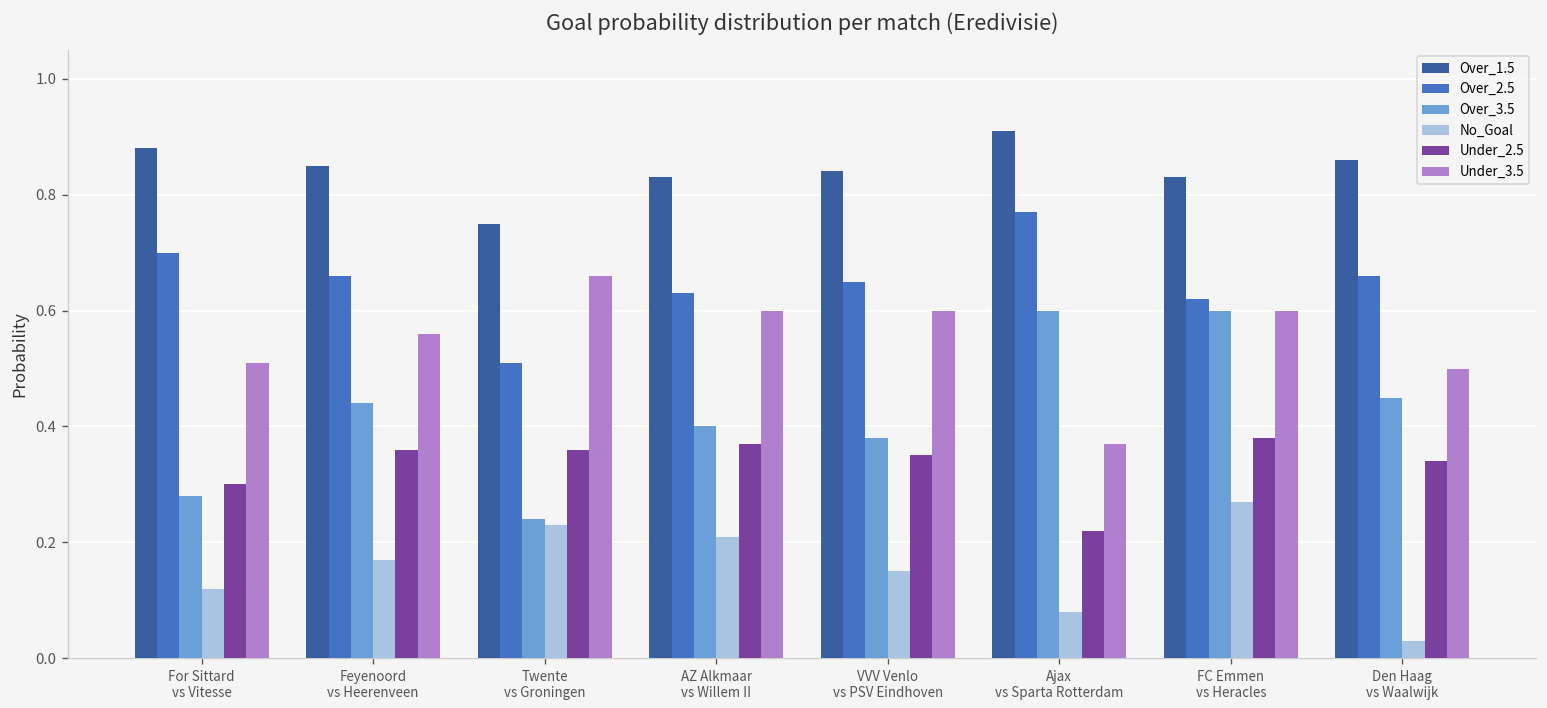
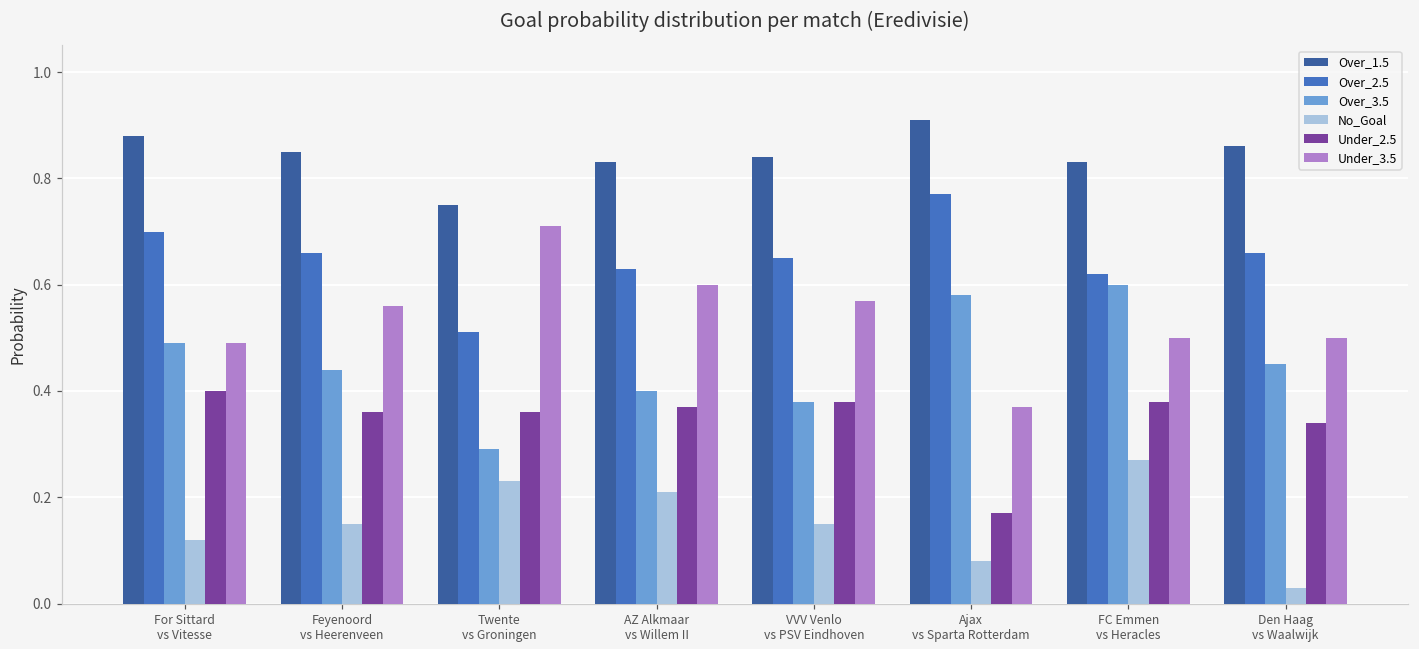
  {
    "Over_3.5": {
-     "For Sittard vs Vitesse": 0.28,
+     "For Sittard vs Vitesse": 0.49,
      "Feyenoord vs Heerenveen": 0.44,
-     "Twente vs Groningen": 0.24,
+     "Twente vs Groningen": 0.29,
      "AZ Alkmaar vs Willem II": 0.40,
      "VVV Venlo vs PSV Eindhoven": 0.38,
-     "Ajax vs Sparta Rotterdam": 0.60,
+     "Ajax vs Sparta Rotterdam": 0.58,
      "FC Emmen vs Heracles": 0.60,
      "Den Haag vs Waalwijk": 0.45
    },
    "No_Goal": {
      "For Sittard vs Vitesse": 0.12,
-     "Feyenoord vs Heerenveen": 0.17,
+     "Feyenoord vs Heerenveen": 0.15,
      "Twente vs Groningen": 0.23,
      "AZ Alkmaar vs Willem II": 0.21,
      "VVV Venlo vs PSV Eindhoven": 0.15,
      "Ajax vs Sparta Rotterdam": 0.08,
      "FC Emmen vs Heracles": 0.27,
      "Den Haag vs Waalwijk": 0.03
    },
    "Under_2.5": {
-     "For Sittard vs Vitesse": 0.3,
+     "For Sittard vs Vitesse": 0.4,
      "Feyenoord vs Heerenveen": 0.36,
      "Twente vs Groningen": 0.36,
      "AZ Alkmaar vs Willem II": 0.37,
-     "VVV Venlo vs PSV Eindhoven": 0.35,
-     "Ajax vs Sparta Rotterdam": 0.22,
+     "VVV Venlo vs PSV Eindhoven": 0.38,
+     "Ajax vs Sparta Rotterdam": 0.17,
      "FC Emmen vs Heracles": 0.38,
      "Den Haag vs Waalwijk": 0.34
    },
    "Under_3.5": {
-     "For Sittard vs Vitesse": 0.51,
+     "For Sittard vs Vitesse": 0.49,
      "Feyenoord vs Heerenveen": 0.56,
-     "Twente vs Groningen": 0.66,
+     "Twente vs Groningen": 0.71,
      "AZ Alkmaar vs Willem II": 0.60,
-     "VVV Venlo vs PSV Eindhoven": 0.60,
+     "VVV Venlo vs PSV Eindhoven": 0.57,
      "Ajax vs Sparta Rotterdam": 0.37,
-     "FC Emmen vs Heracles": 0.6,
+     "FC Emmen vs Heracles": 0.5,
      "Den Haag vs Waalwijk": 0.50
    }
  }
